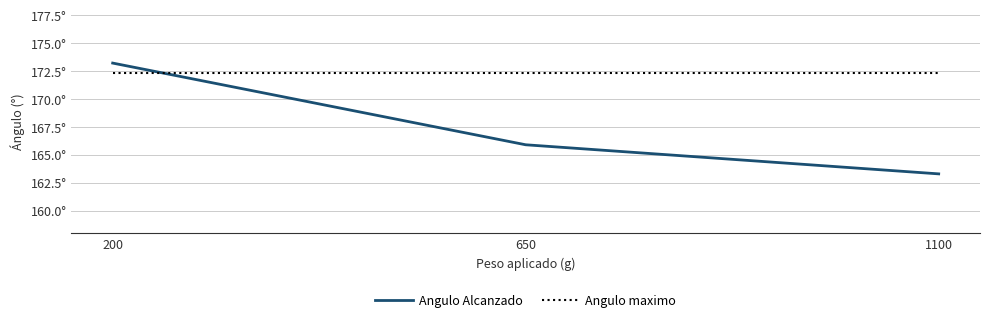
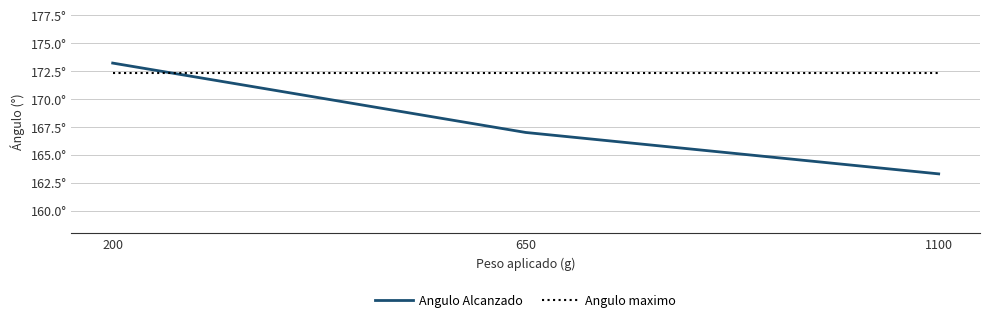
  {
    "Angulo Alcanzado": {
      "200": "173.2°",
-     "650": "165.9°",
+     "650": "167.0°",
      "1100": "163.3°"
    },
    "Angulo maximo": {
      "200": "172.3°",
      "650": "172.3°",
      "1100": "172.3°"
    }
  }
